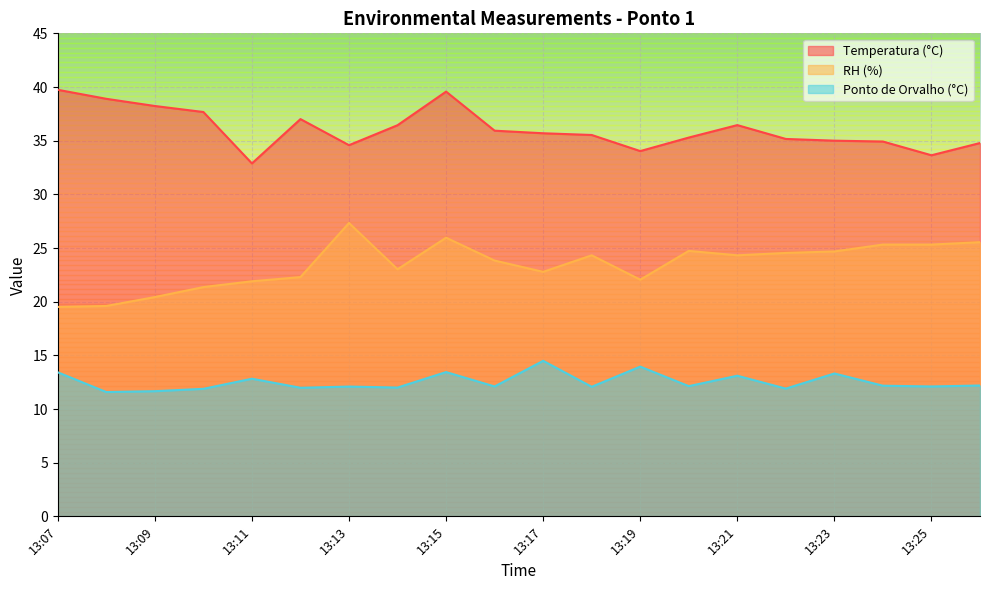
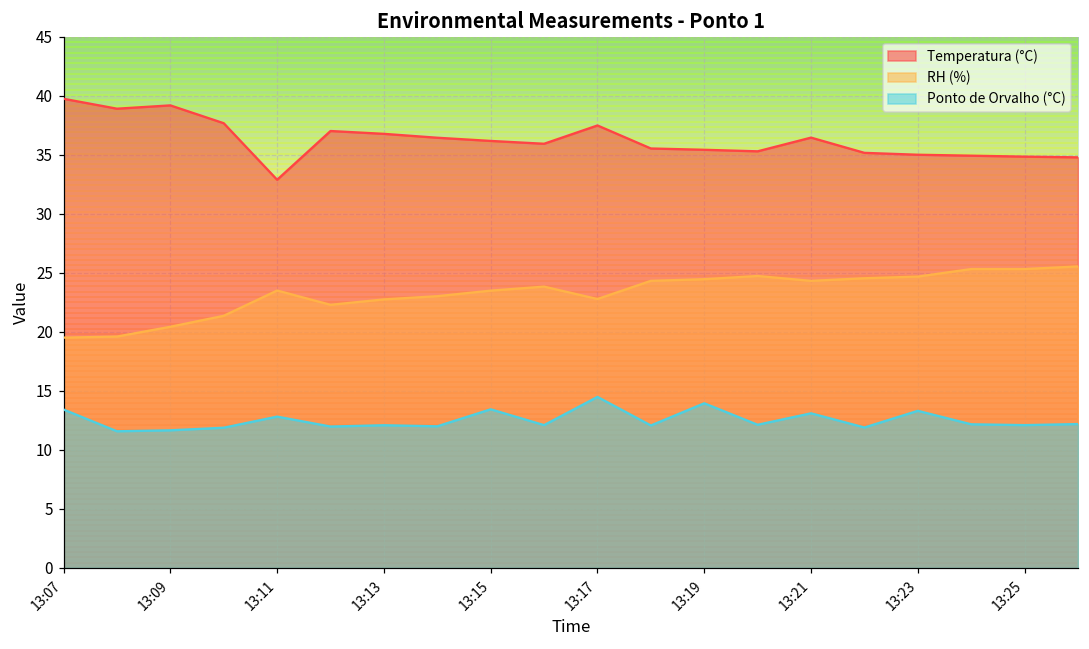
  {
    "Temperatura (°C)": {
      "13:07": 39.7,
-     "13:09": 38.2,
+     "13:09": 39.2,
      "13:11": 32.9,
-     "13:13": 34.6,
-     "13:15": 39.6,
-     "13:17": 35.7,
-     "13:19": 34.0,
+     "13:13": 36.8,
+     "13:15": 36.2,
+     "13:17": 37.5,
+     "13:19": 35.4,
      "13:21": 36.5,
      "13:23": 35.0,
-     "13:25": 33.6
+     "13:25": 34.8
    },
    "RH (%)": {
      "13:07": 19.5,
      "13:09": 20.4,
-     "13:11": 21.9,
-     "13:13": 27.3,
-     "13:15": 26.0,
+     "13:11": 23.5,
+     "13:13": 22.8,
+     "13:15": 23.5,
      "13:17": 22.8,
-     "13:19": 22.1,
+     "13:19": 24.5,
      "13:21": 24.3,
      "13:23": 24.7,
      "13:25": 25.3
    },
    "Ponto de Orvalho (°C)": {
      "13:07": 13.4,
      "13:09": 11.7,
      "13:11": 12.8,
      "13:13": 12.1,
      "13:15": 13.4,
      "13:17": 14.5,
      "13:19": 14.0,
      "13:21": 13.1,
      "13:23": 13.3,
      "13:25": 12.1
    }
  }
